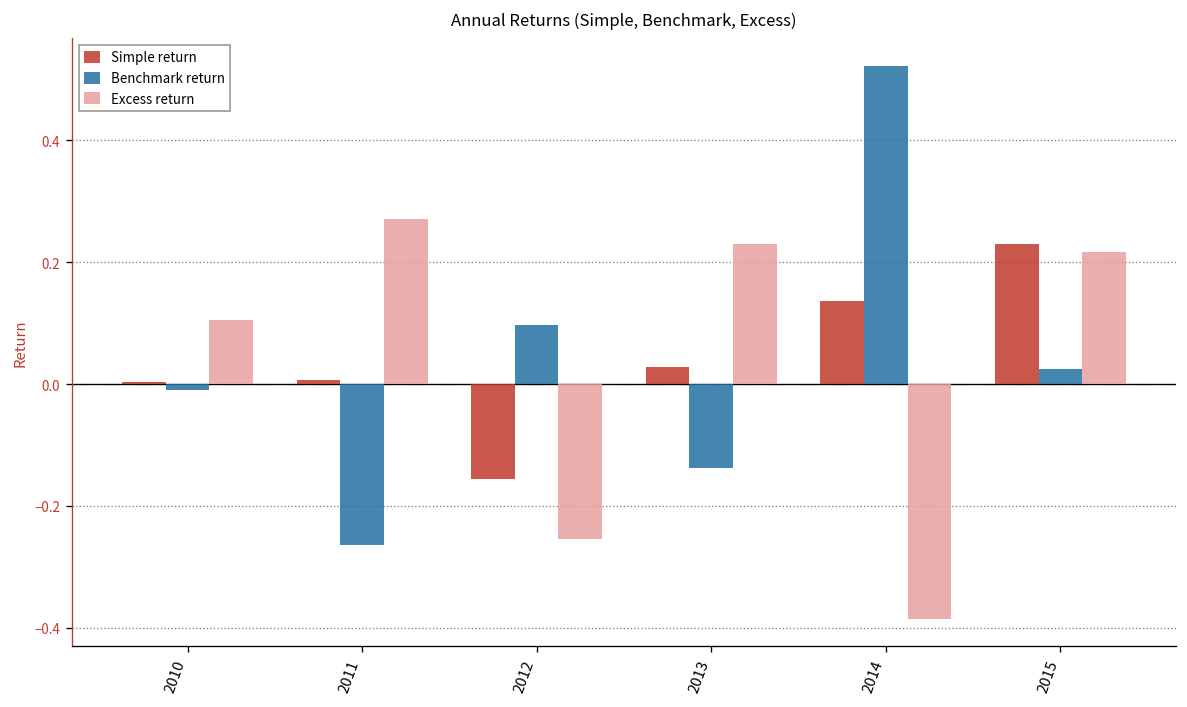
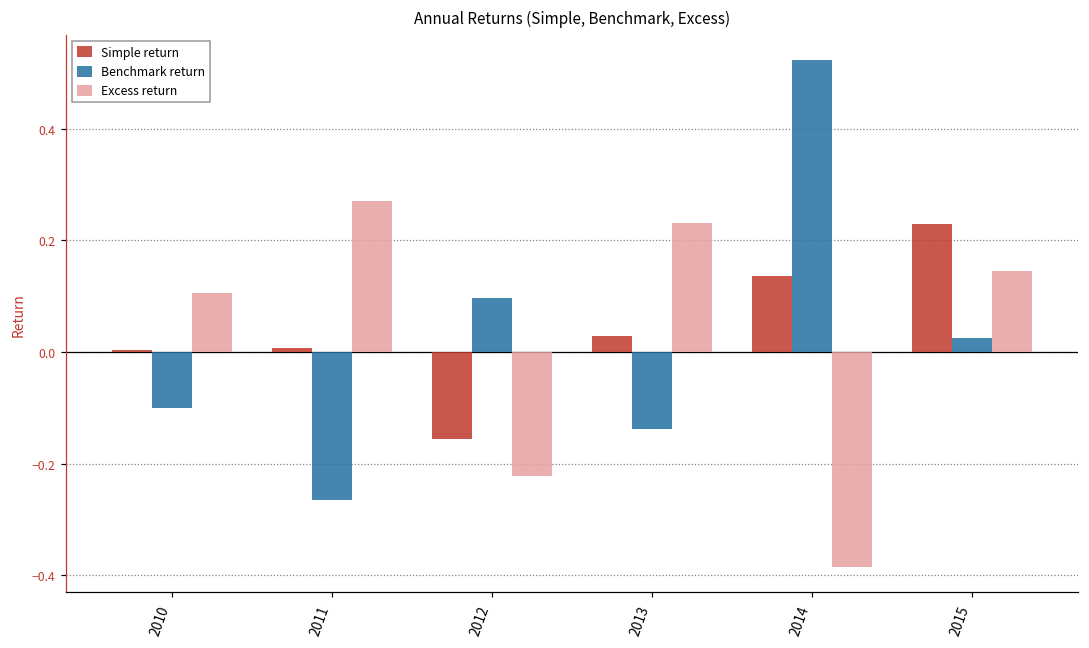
  {
    "Simple return": {
      "2011": 0.01,
      "2012": -0.16,
      "2013": 0.03,
      "2014": 0.14,
      "2015": 0.23
    },
    "Benchmark return": {
-     "2010": -0.01,
+     "2010": -0.10,
      "2011": -0.26,
      "2012": 0.10,
      "2013": -0.14,
      "2014": 0.52,
      "2015": 0.02
    },
    "Excess return": {
      "2010": 0.10,
      "2011": 0.27,
-     "2012": -0.25,
+     "2012": -0.22,
      "2013": 0.23,
      "2014": -0.39,
-     "2015": 0.22
+     "2015": 0.14
    }
  }
